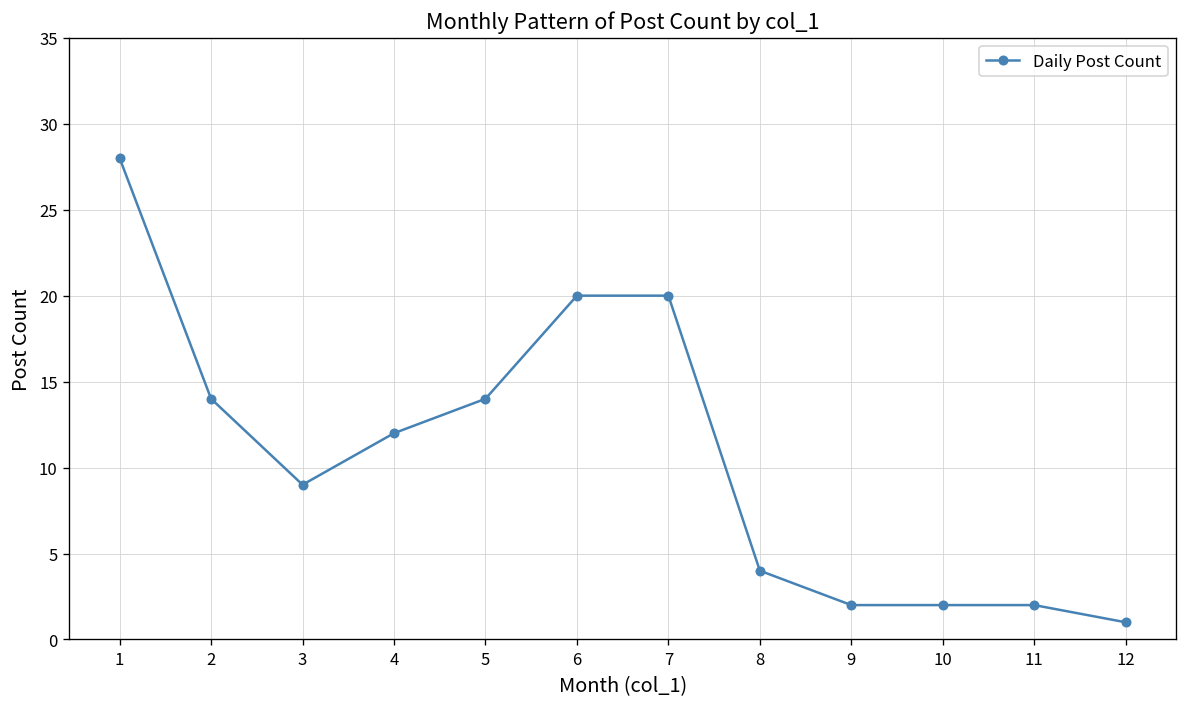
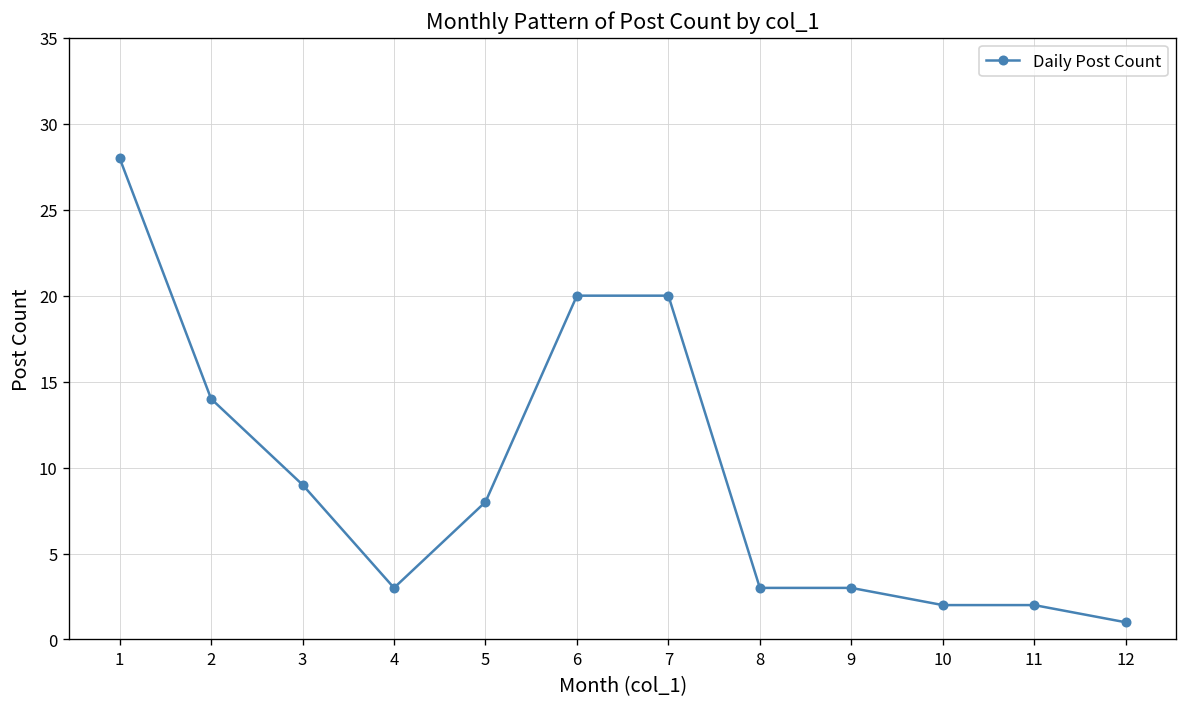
  {
    "1": 28,
    "2": 14,
    "3": 9,
-   "4": 12,
-   "5": 14,
+   "4": 3,
+   "5": 8,
    "6": 20,
    "7": 20,
-   "8": 4,
-   "9": 2,
+   "8": 3,
+   "9": 3,
    "10": 2,
    "11": 2,
    "12": 1
  }
